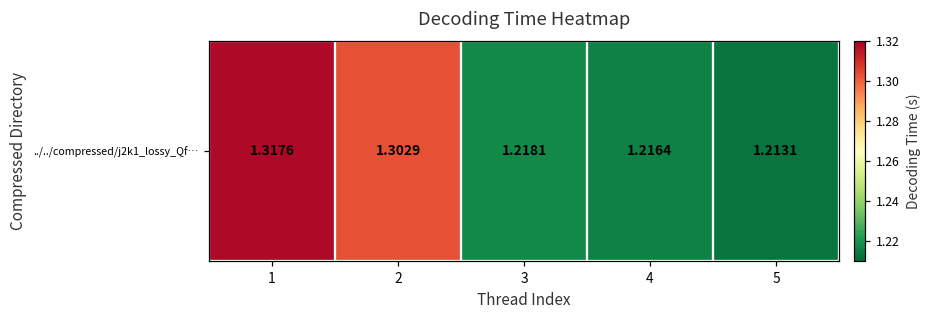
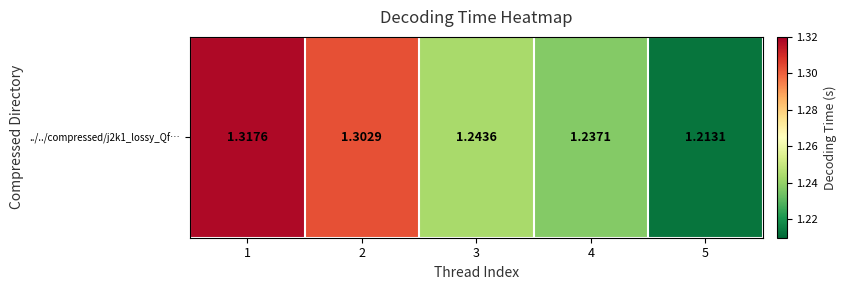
  {
    "../../compressed/j2k1_lossy_Qf…": {
      "1": 1.3176,
      "2": 1.3029,
-     "3": 1.2181,
-     "4": 1.2164,
+     "3": 1.2436,
+     "4": 1.2371,
      "5": 1.2131
    }
  }
